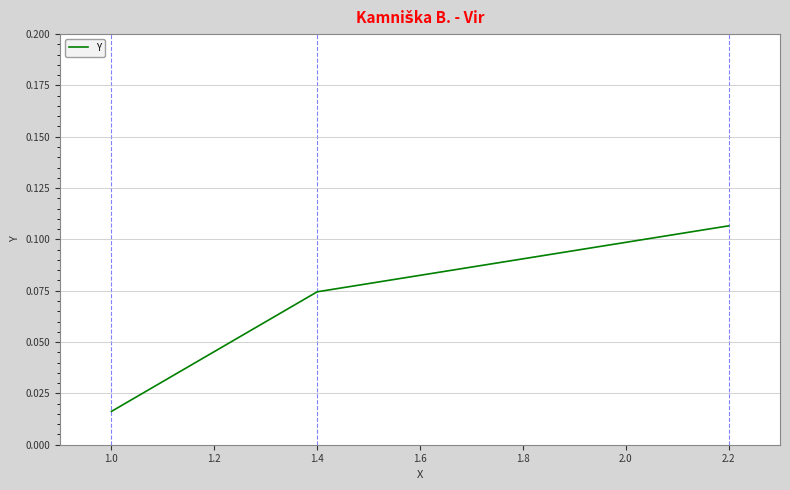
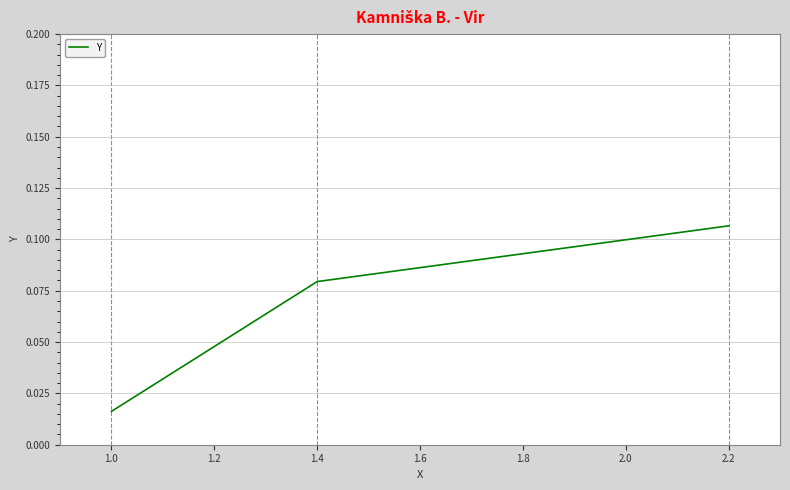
  {
    "1.0": 0.016,
-   "1.4": 0.074,
+   "1.4": 0.079,
    "2.2": 0.107
  }
